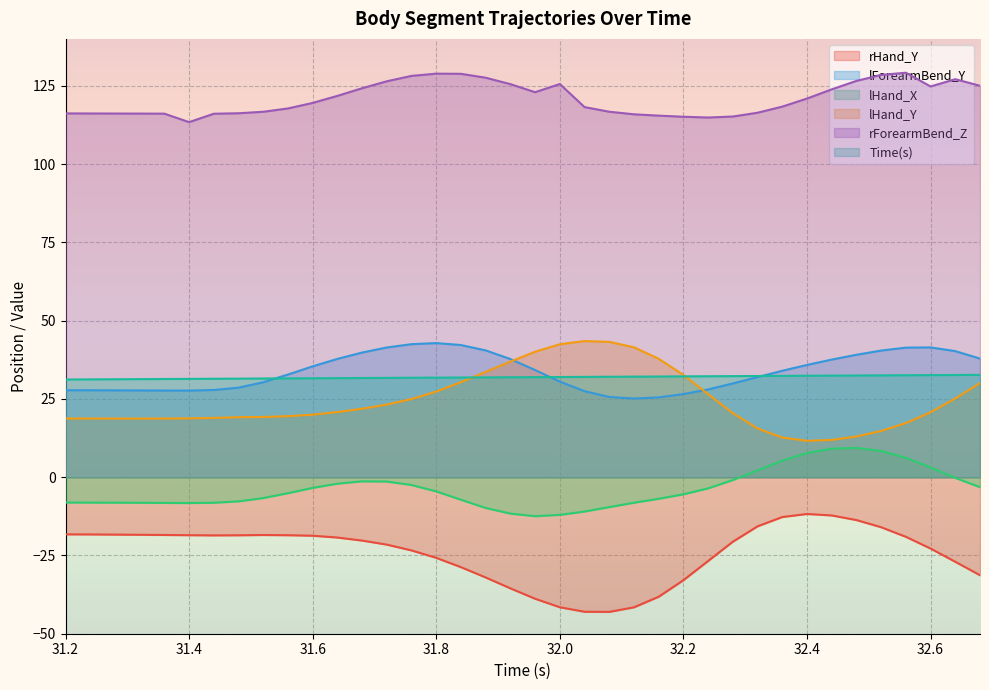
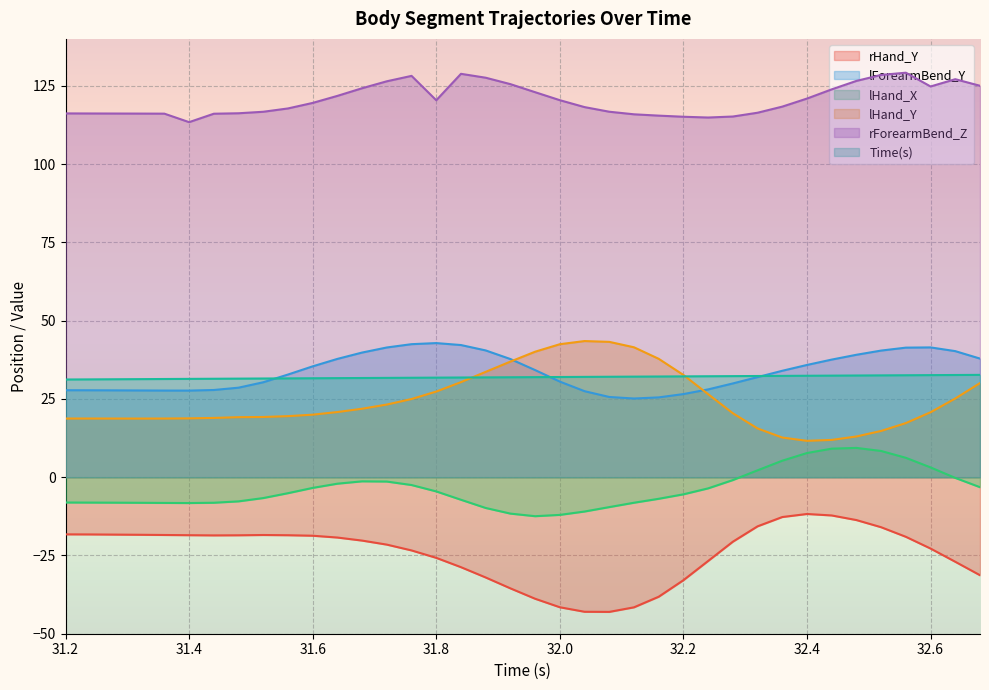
  {
    "rForearmBend_Z": {
      "31.2": 116,
      "31.4": 113,
      "31.6": 120,
-     "31.8": 129,
-     "32.0": 126,
+     "31.8": 120,
+     "32.0": 120,
      "32.2": 115,
      "32.4": 121
    }
  }
